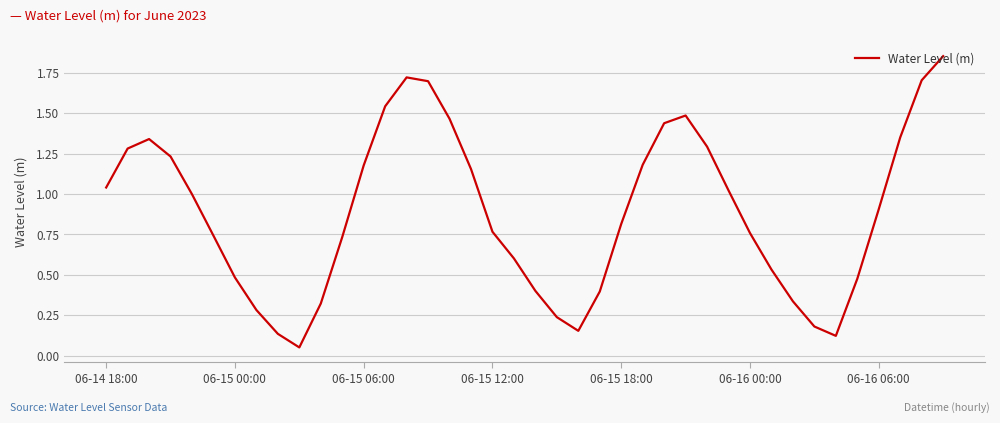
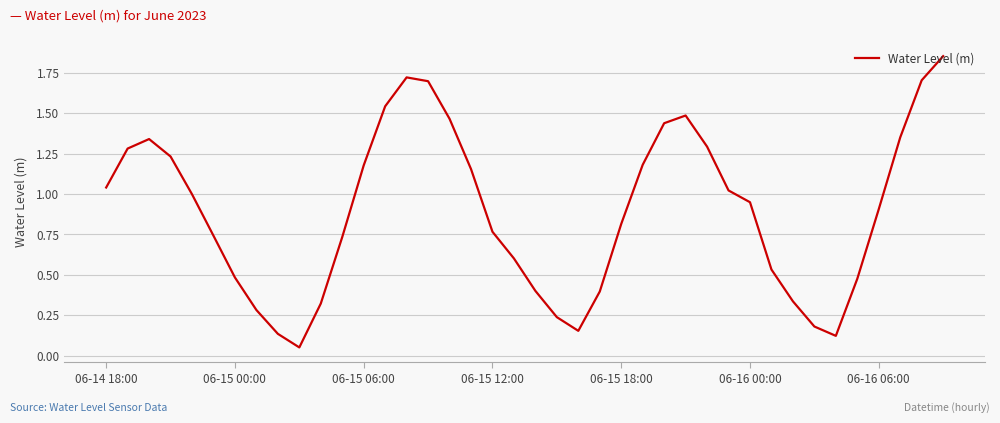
  {
    "06-14 18:00": 1.04,
    "06-15 00:00": 0.48,
    "06-15 06:00": 1.18,
    "06-15 12:00": 0.77,
    "06-15 18:00": 0.82,
-   "06-16 00:00": 0.76,
+   "06-16 00:00": 0.95,
    "06-16 06:00": 0.91
  }
